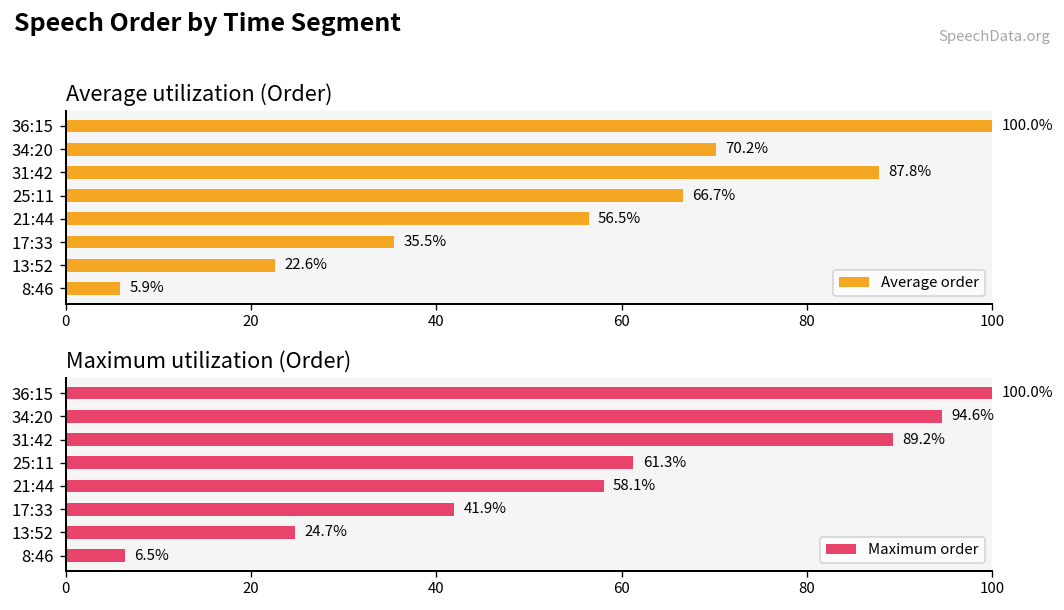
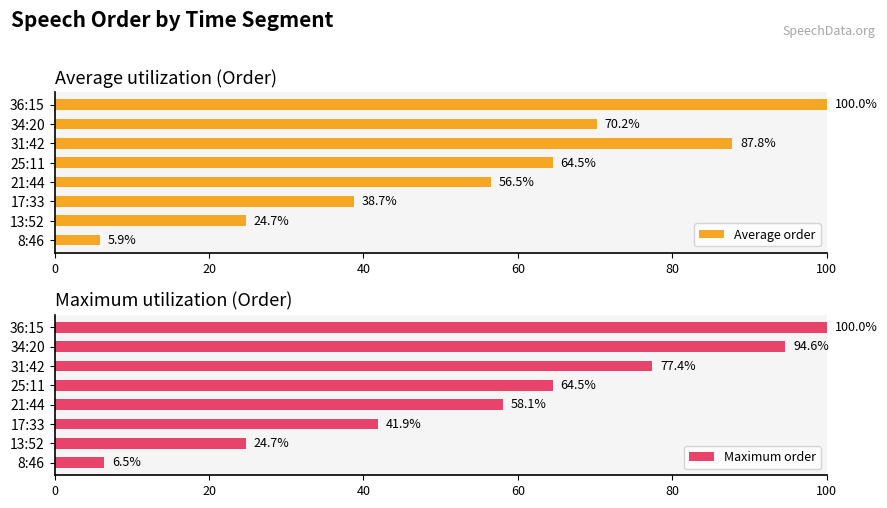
  {
    "Average utilization (Order)": {
      "36:15": "100.0%",
      "34:20": "70.2%",
      "31:42": "87.8%",
-     "25:11": "66.7%",
+     "25:11": "64.5%",
      "21:44": "56.5%",
-     "17:33": "35.5%",
-     "13:52": "22.6%",
+     "17:33": "38.7%",
+     "13:52": "24.7%",
      "8:46": "5.9%"
    },
    "Maximum utilization (Order)": {
      "36:15": "100.0%",
      "34:20": "94.6%",
-     "31:42": "89.2%",
-     "25:11": "61.3%",
+     "31:42": "77.4%",
+     "25:11": "64.5%",
      "21:44": "58.1%",
      "17:33": "41.9%",
      "13:52": "24.7%",
      "8:46": "6.5%"
    }
  }
